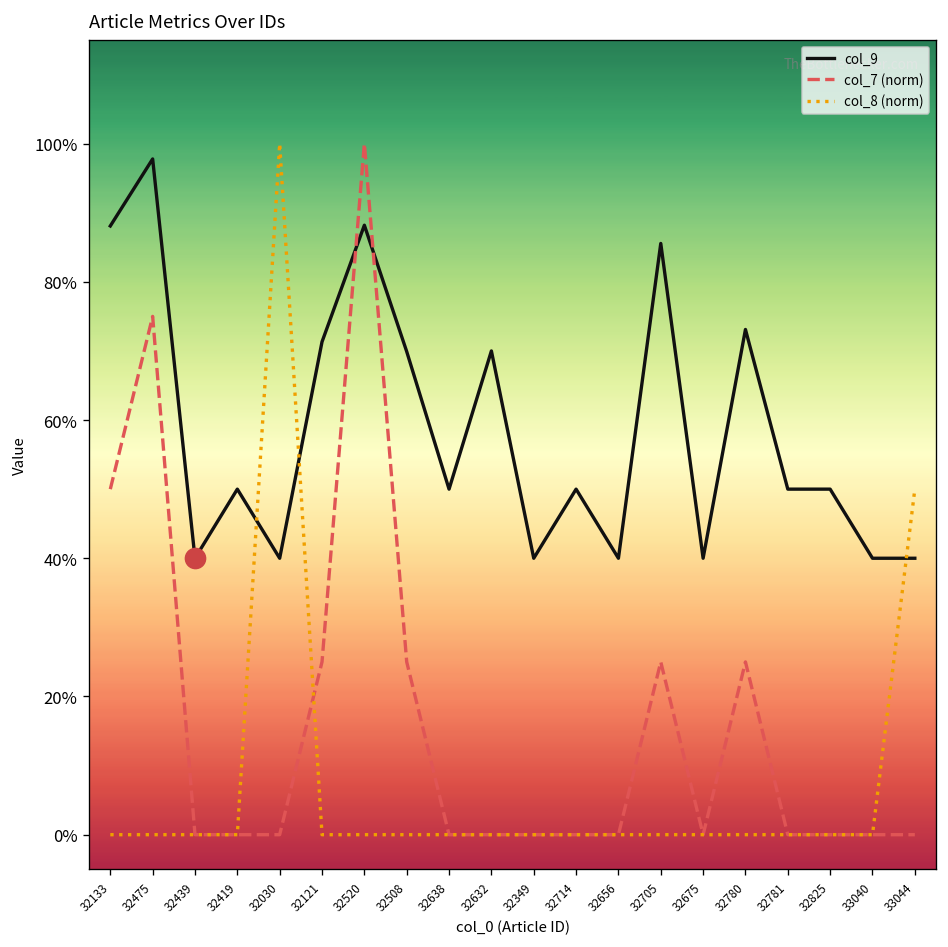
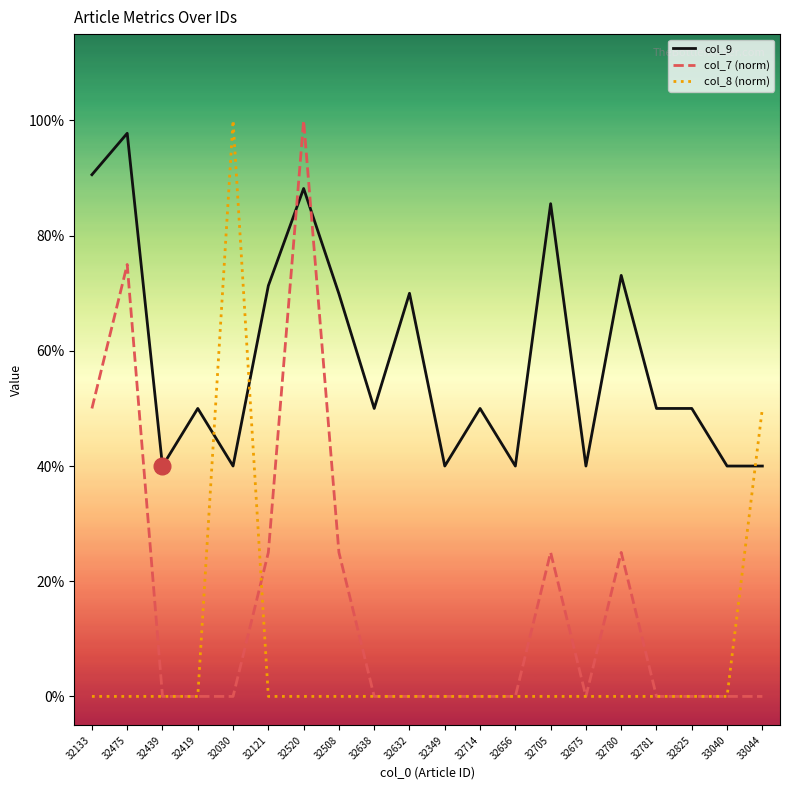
  {
    "col_9": {
-     "32133": "88%",
+     "32133": "91%",
      "32475": "98%",
      "32419": "50%",
      "32030": "40%",
      "32121": "71%",
      "32520": "88%",
      "32508": "70%",
      "32638": "50%",
      "32632": "70%",
      "32349": "40%",
      "32714": "50%",
      "32656": "40%",
      "32705": "86%",
      "32675": "40%",
      "32780": "73%",
      "32781": "50%",
      "32825": "50%",
      "33040": "40%",
      "33044": "40%"
    },
    "col_8 (norm)": {
      "32133": "0%",
      "32475": "0%",
      "32030": "100%",
      "32121": "0%",
      "32520": "0%",
      "32508": "0%",
      "32705": "0%",
      "32780": "0%",
      "33044": "50%"
    }
  }
